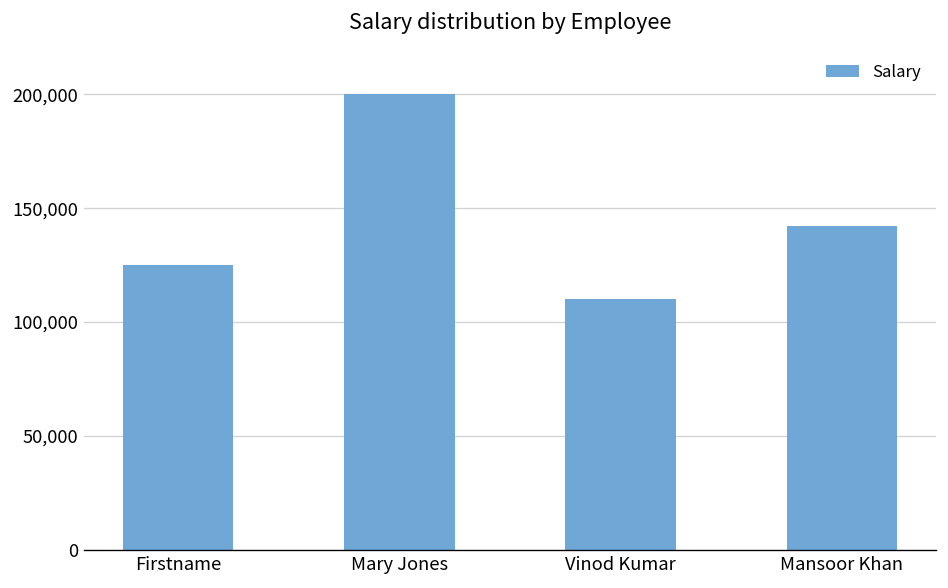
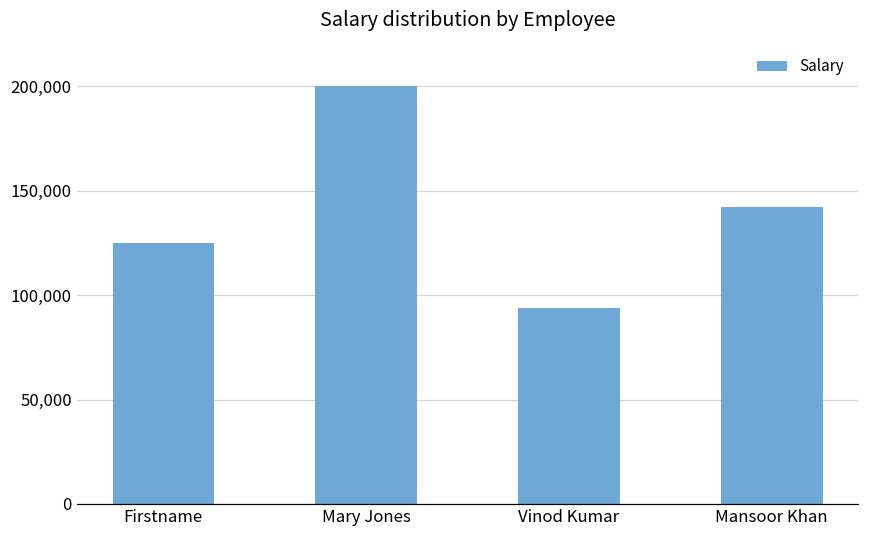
  {
    "Firstname": "125,000",
    "Mary Jones": "200,000",
-   "Vinod Kumar": "110,000",
+   "Vinod Kumar": "94,000",
    "Mansoor Khan": "142,000"
  }
